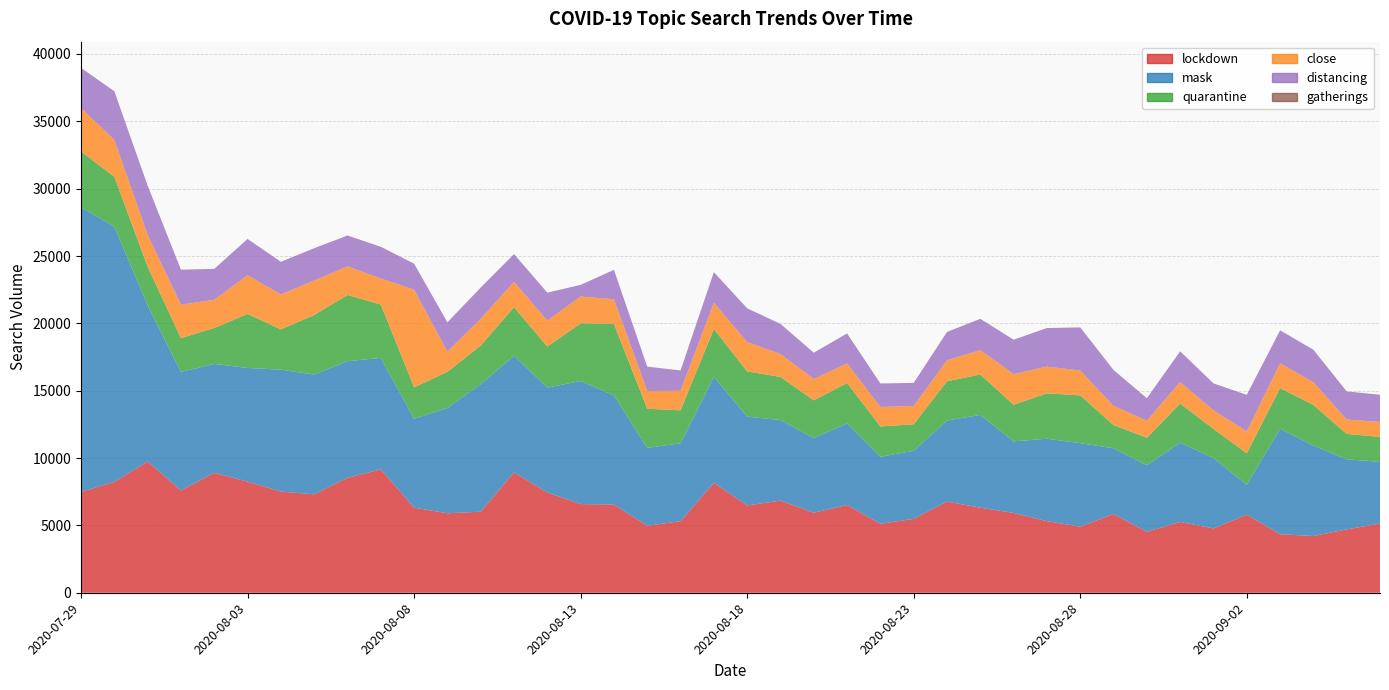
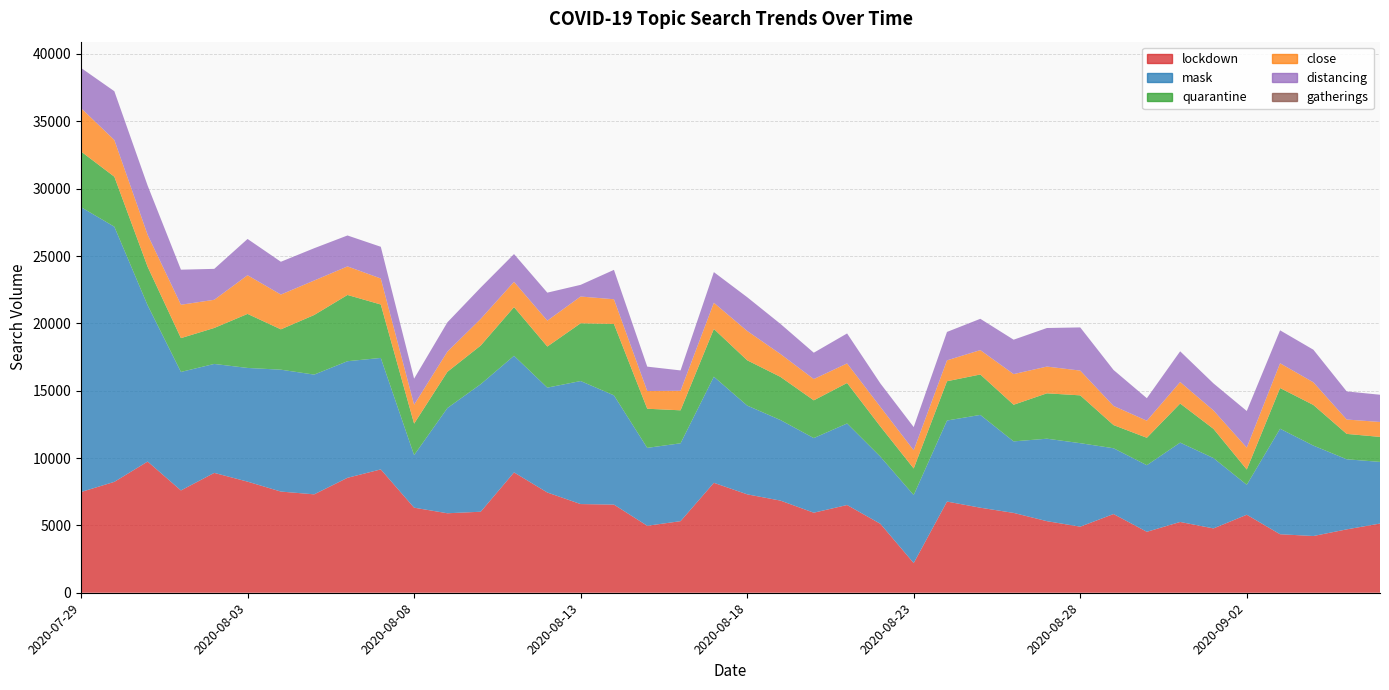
  {
    "lockdown": {
      "2020-07-29": 7500,
      "2020-08-03": 8200,
      "2020-08-08": 6300,
      "2020-08-13": 6600,
-     "2020-08-18": 6500,
-     "2020-08-23": 5500,
+     "2020-08-18": 7300,
+     "2020-08-23": 2200,
      "2020-08-28": 4900,
      "2020-09-02": 5800
    },
    "mask": {
      "2020-07-29": 21200,
      "2020-08-03": 8400,
-     "2020-08-08": 6600,
+     "2020-08-08": 3900,
      "2020-08-13": 9100,
      "2020-08-18": 6600,
      "2020-08-23": 5100,
      "2020-08-28": 6200,
      "2020-09-02": 2200
    },
    "quarantine": {
      "2020-07-29": 4100,
      "2020-08-03": 4000,
      "2020-08-08": 2300,
      "2020-08-13": 4300,
      "2020-08-18": 3400,
      "2020-08-23": 2000,
      "2020-08-28": 3600,
-     "2020-09-02": 2300
+     "2020-09-02": 1100
    },
    "close": {
      "2020-07-29": 3200,
      "2020-08-03": 2900,
-     "2020-08-08": 7200,
+     "2020-08-08": 1400,
      "2020-08-13": 2000,
      "2020-08-18": 2200,
      "2020-08-23": 1400,
      "2020-08-28": 1800,
      "2020-09-02": 1600
    }
  }
